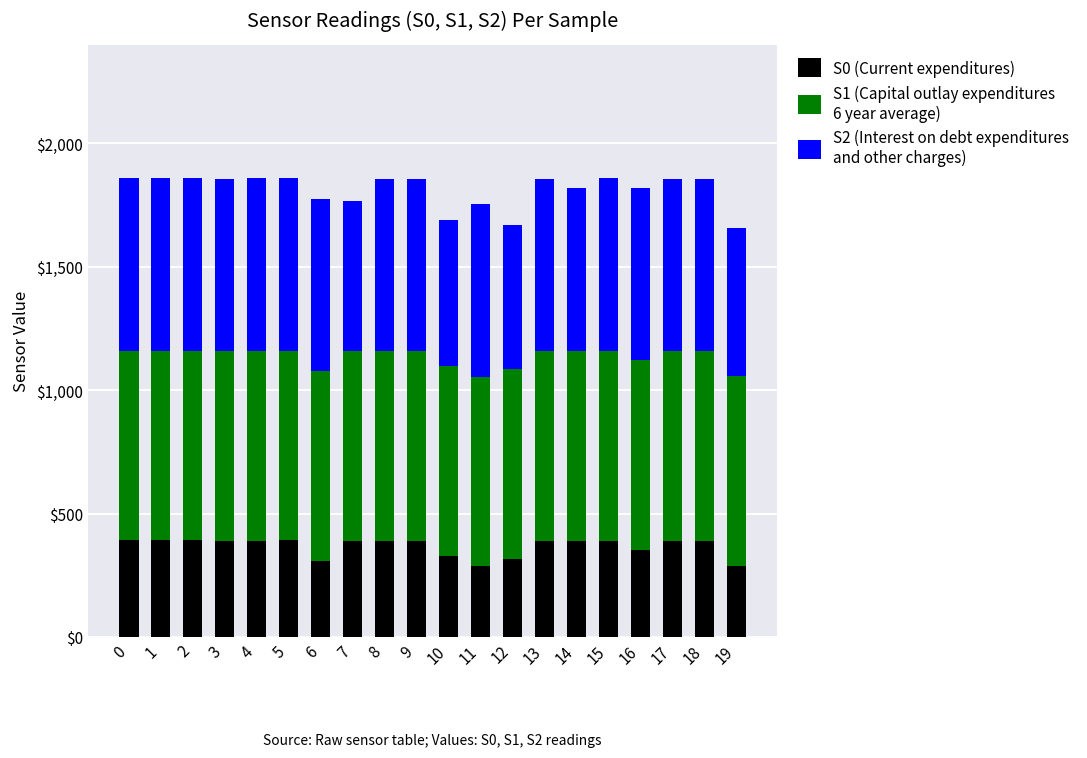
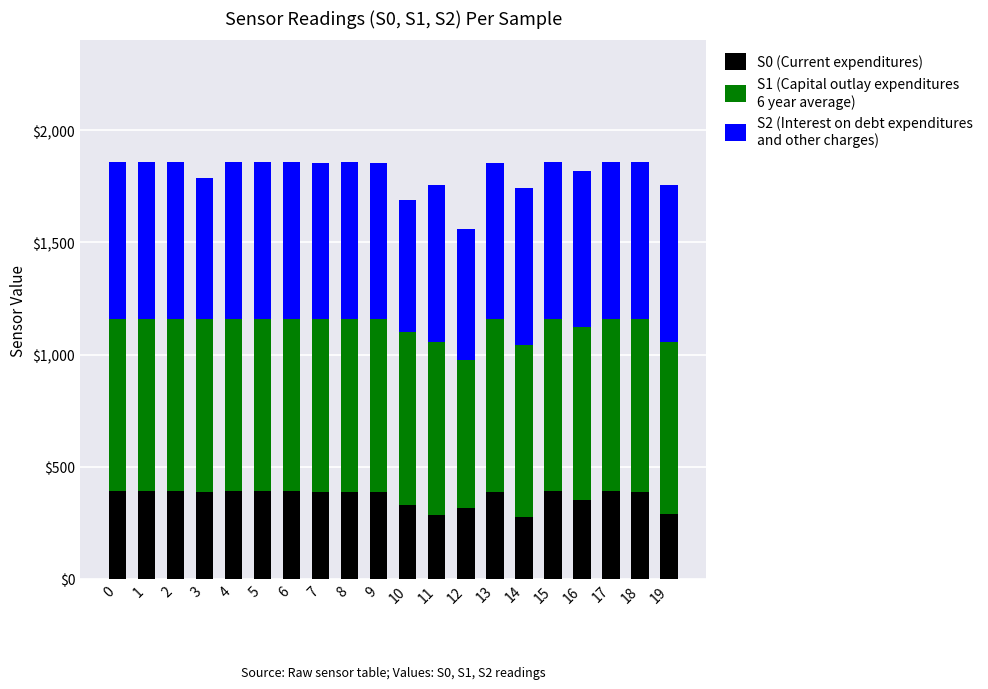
  {
    "S0 (Current expenditures)": {
      "0": "$390",
      "1": "$390",
      "2": "$390",
      "3": "$390",
      "4": "$390",
      "5": "$390",
-     "6": "$310",
+     "6": "$390",
      "7": "$390",
      "8": "$390",
      "9": "$390",
      "10": "$330",
      "11": "$290",
      "12": "$320",
      "13": "$390",
-     "14": "$390",
+     "14": "$280",
      "15": "$390",
      "16": "$350",
      "17": "$390",
      "18": "$390",
      "19": "$290"
    },
    "S1 (Capital outlay expenditures 6 year average)": {
      "0": "$770",
      "1": "$770",
      "2": "$770",
      "3": "$770",
      "4": "$770",
      "5": "$770",
      "6": "$770",
      "7": "$770",
      "8": "$770",
      "9": "$770",
      "10": "$770",
      "11": "$770",
-     "12": "$770",
+     "12": "$660",
      "13": "$770",
      "14": "$770",
      "15": "$770",
      "16": "$770",
      "17": "$770",
      "18": "$770",
      "19": "$770"
    },
    "S2 (Interest on debt expenditures and other charges)": {
      "0": "$700",
      "1": "$700",
      "2": "$700",
-     "3": "$700",
+     "3": "$630",
      "4": "$700",
      "5": "$700",
      "6": "$700",
-     "7": "$610",
+     "7": "$700",
      "8": "$700",
      "9": "$700",
      "10": "$590",
      "11": "$700",
      "12": "$580",
      "13": "$700",
-     "14": "$660",
+     "14": "$700",
      "15": "$700",
      "16": "$700",
      "17": "$700",
      "18": "$700",
-     "19": "$600"
+     "19": "$700"
    }
  }
